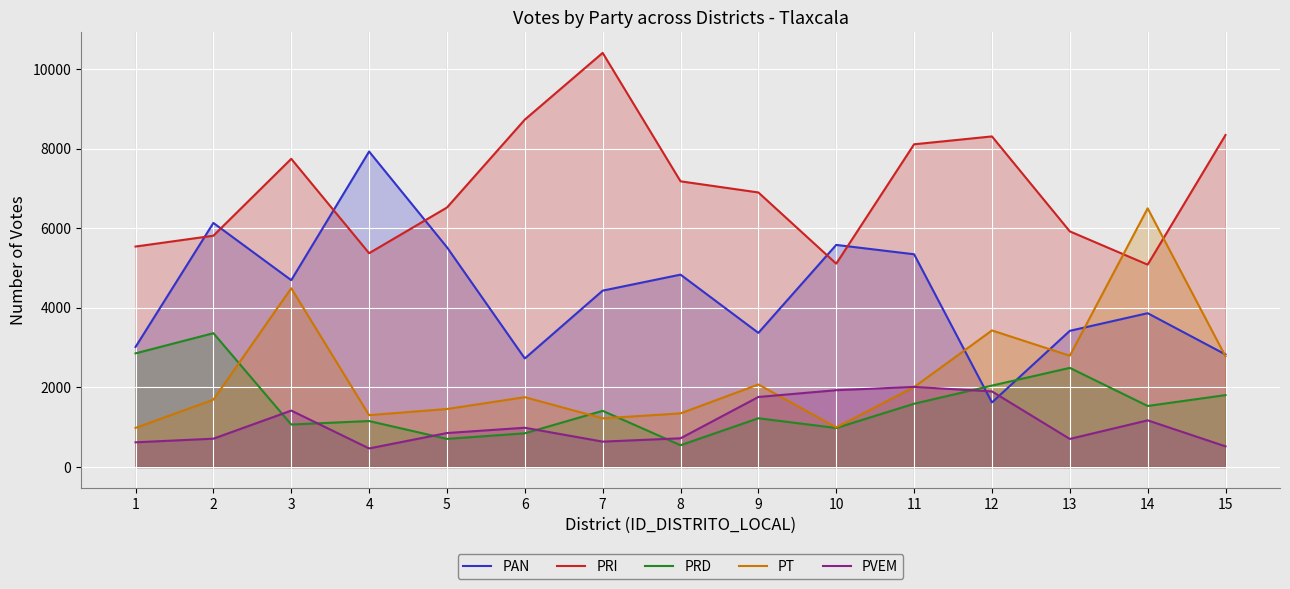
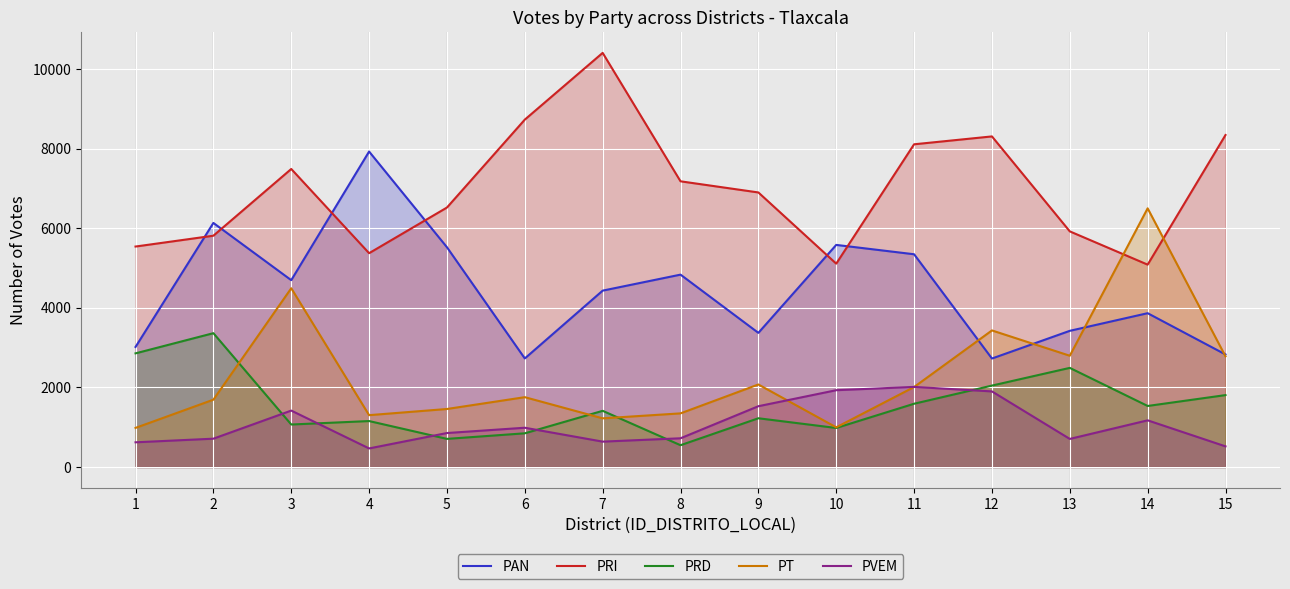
  {
    "PAN": {
      "1": 3000,
      "2": 6100,
      "3": 4700,
      "4": 7900,
      "5": 5500,
      "6": 2700,
      "7": 4400,
      "8": 4800,
      "9": 3400,
      "10": 5600,
      "11": 5300,
-     "12": 1600,
+     "12": 2700,
      "13": 3400,
      "14": 3900
    },
    "PRI": {
      "1": 5500,
      "2": 5800,
-     "3": 7700,
+     "3": 7500,
      "4": 5400,
      "5": 6500,
      "6": 8700,
      "7": 10400,
      "8": 7200,
      "9": 6900,
      "10": 5100,
      "11": 8100,
      "12": 8300,
      "13": 5900,
      "14": 5100,
      "15": 8300
    },
    "PRD": {
      "1": 2900,
      "2": 3400,
      "3": 1100,
      "4": 1200,
      "5": 700,
      "6": 800,
      "7": 1400,
      "8": 500,
      "9": 1200,
      "11": 1600,
      "12": 2000,
      "13": 2500,
      "14": 1500,
      "15": 1800
    },
    "PT": {
      "1": 1000,
      "2": 1700,
      "3": 4500,
      "4": 1300,
      "5": 1500,
      "6": 1800,
      "7": 1200,
      "8": 1300,
      "9": 2100,
      "12": 3400,
      "13": 2800,
      "14": 6500
    },
    "PVEM": {
      "1": 600,
      "2": 700,
      "3": 1400,
      "4": 500,
      "5": 900,
      "6": 1000,
      "7": 600,
      "8": 700,
-     "9": 1800,
+     "9": 1500,
      "10": 1900,
      "12": 1900,
      "13": 700,
      "14": 1200,
      "15": 500
    }
  }
